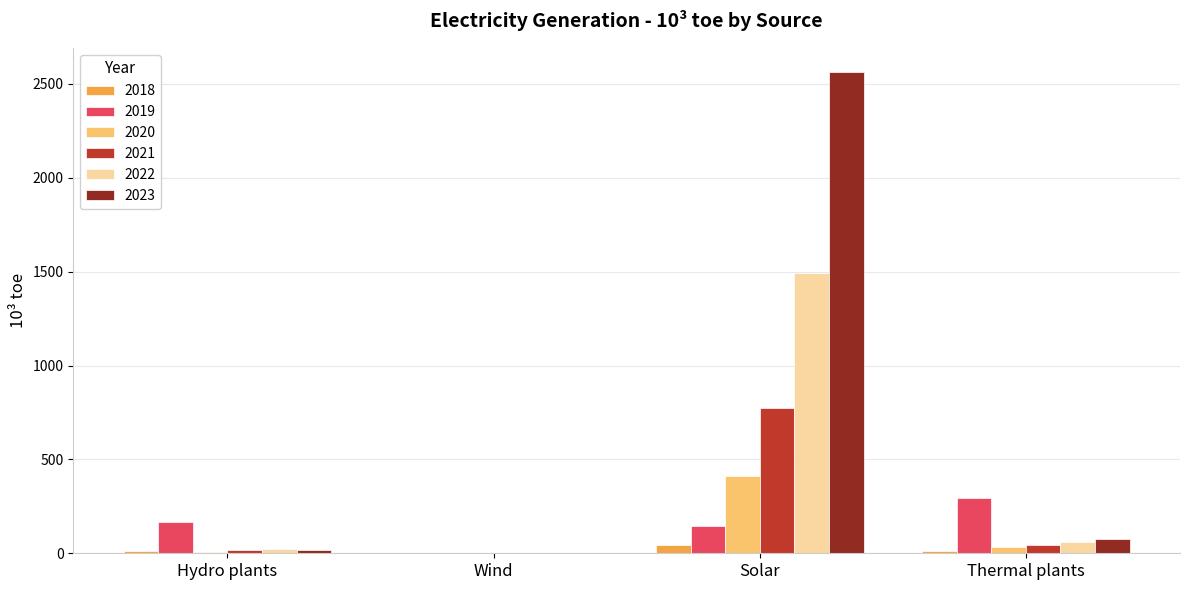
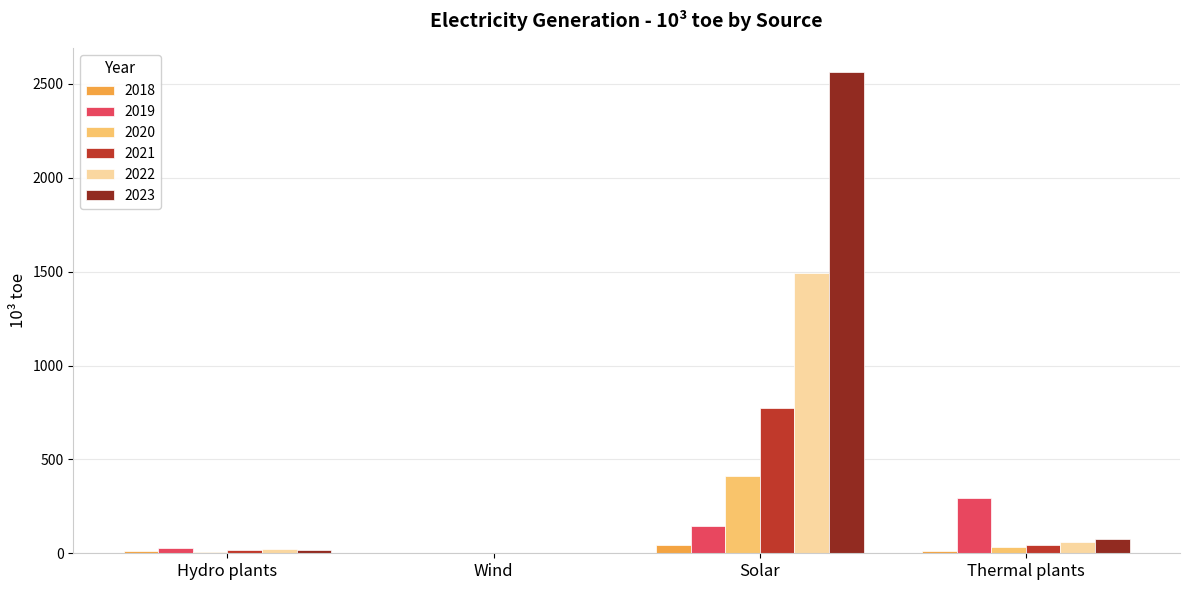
  {
    "2019": {
-     "Hydro plants": 170,
+     "Hydro plants": 30,
      "Solar": 140,
      "Thermal plants": 300
    }
  }
